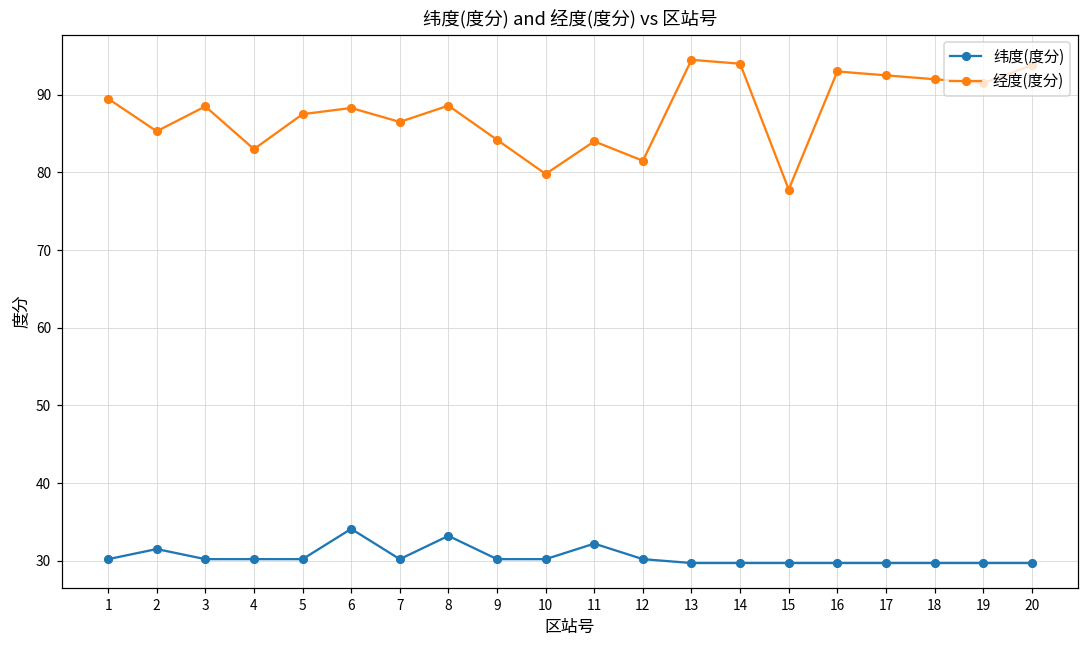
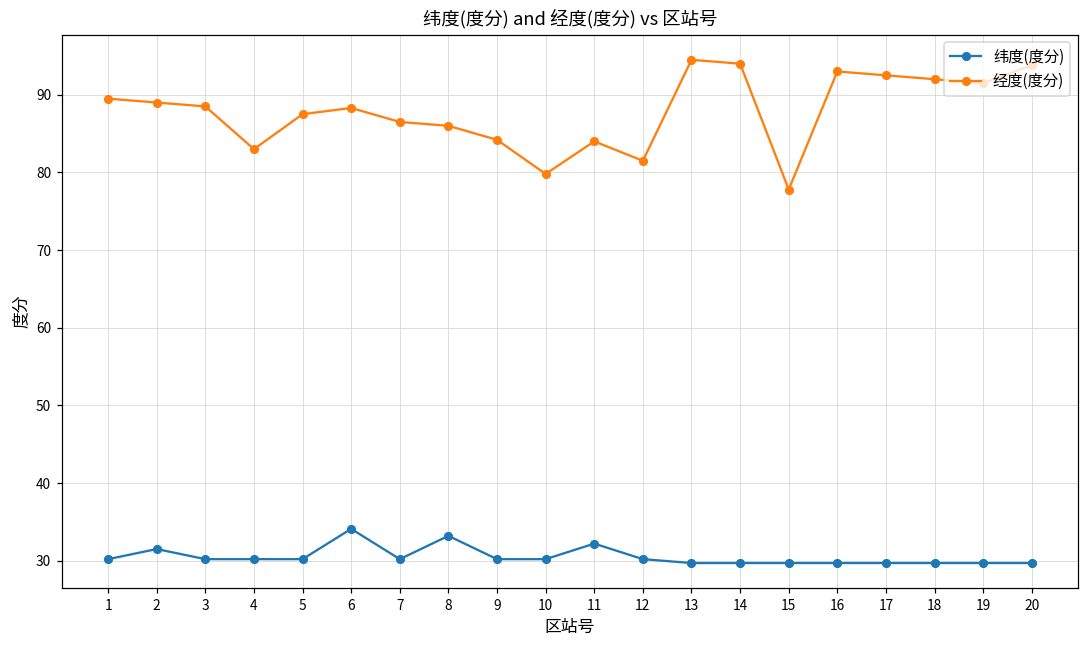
  {
    "纬度(度分)": {
      "1": 30,
      "2": 32,
      "3": 30,
      "4": 30,
      "5": 30,
      "6": 34,
      "7": 30,
      "8": 33,
      "9": 30,
      "10": 30,
      "11": 32,
      "12": 30,
      "13": 30,
      "14": 30,
      "15": 30,
      "16": 30,
      "17": 30,
      "18": 30,
      "19": 30,
      "20": 30
    },
    "经度(度分)": {
      "1": 90,
-     "2": 85,
+     "2": 89,
      "3": 89,
      "4": 83,
      "5": 88,
      "6": 88,
      "7": 87,
-     "8": 89,
+     "8": 86,
      "9": 84,
      "10": 80,
      "11": 84,
      "12": 82,
      "13": 95,
      "14": 94,
      "15": 78,
      "16": 93,
      "17": 93,
      "18": 92
    }
  }
